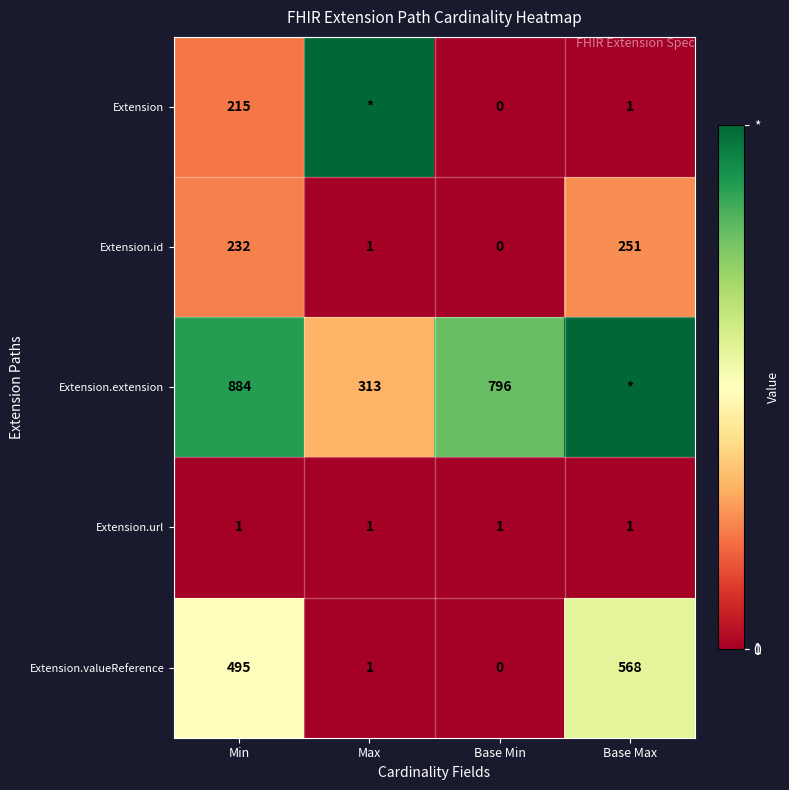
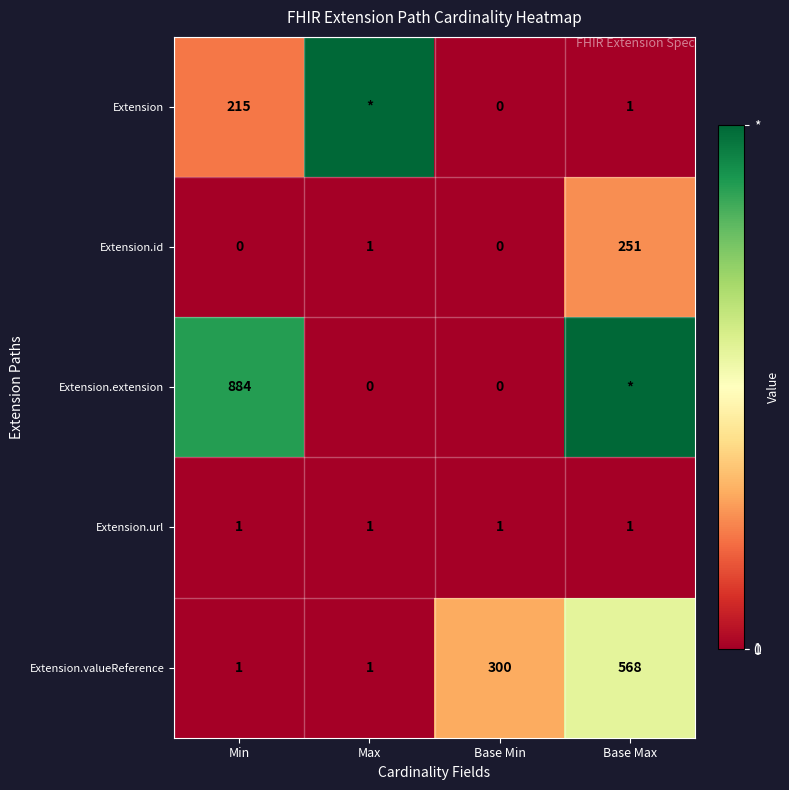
  {
    "Extension": {
      "Min": 215,
      "Base Min": 0
    },
    "Extension.id": {
-     "Min": 232,
+     "Min": 0,
      "Max": 1,
      "Base Min": 0,
      "Base Max": 251
    },
    "Extension.extension": {
      "Min": 884,
-     "Max": 313,
-     "Base Min": 796
+     "Max": 0,
+     "Base Min": 0
    },
    "Extension.url": {
      "Min": 1,
      "Max": 1,
      "Base Min": 1,
      "Base Max": 1
    },
    "Extension.valueReference": {
-     "Min": 495,
+     "Min": 1,
      "Max": 1,
-     "Base Min": 0,
+     "Base Min": 300,
      "Base Max": 568
    }
  }
